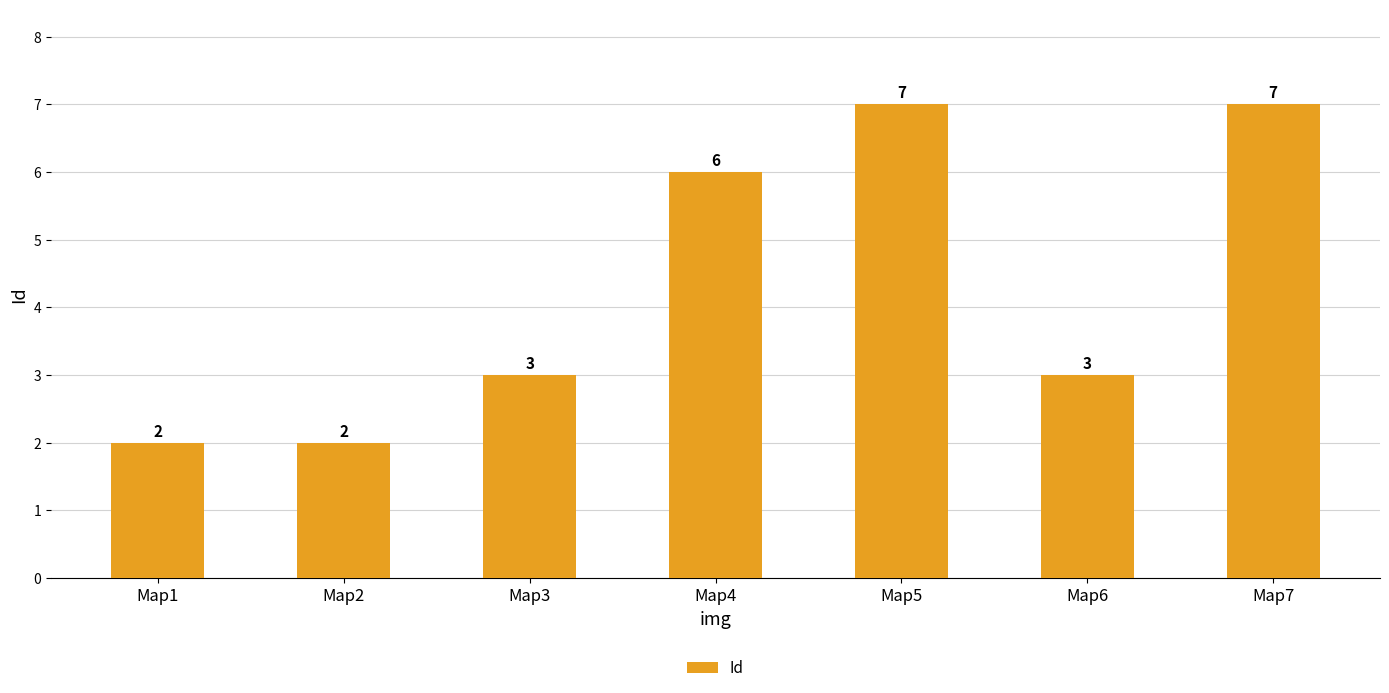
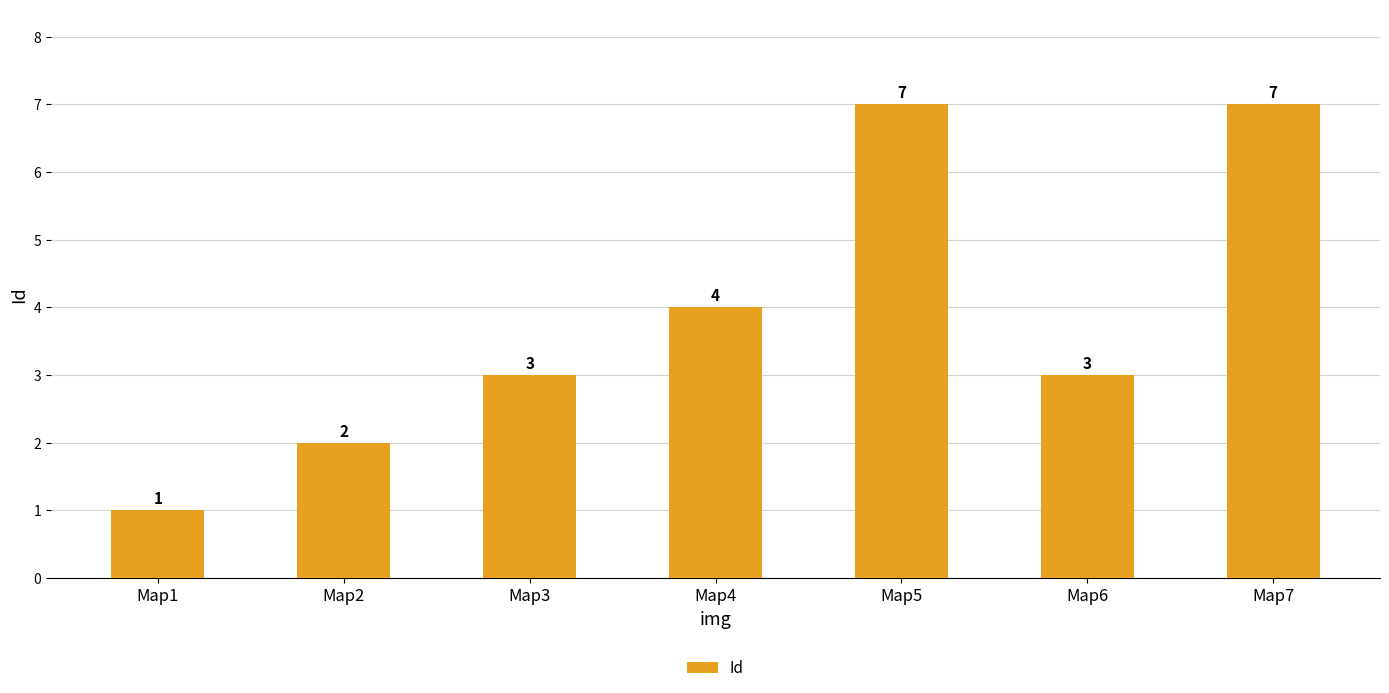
  {
-   "Map1": 2,
+   "Map1": 1,
    "Map2": 2,
    "Map3": 3,
-   "Map4": 6,
+   "Map4": 4,
    "Map5": 7,
    "Map6": 3,
    "Map7": 7
  }
